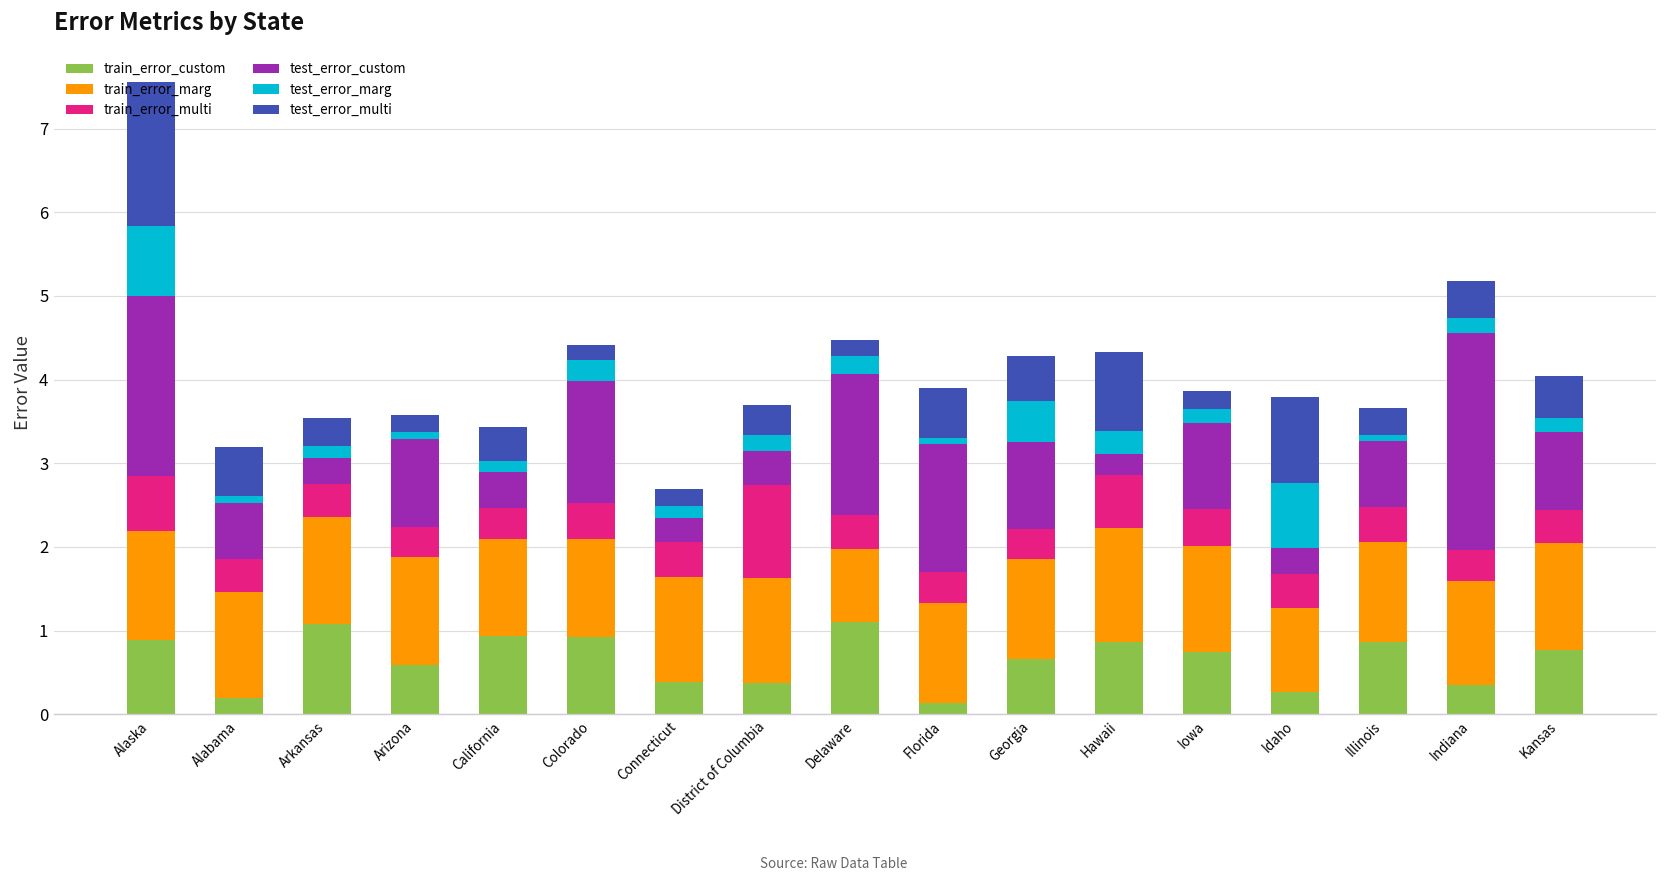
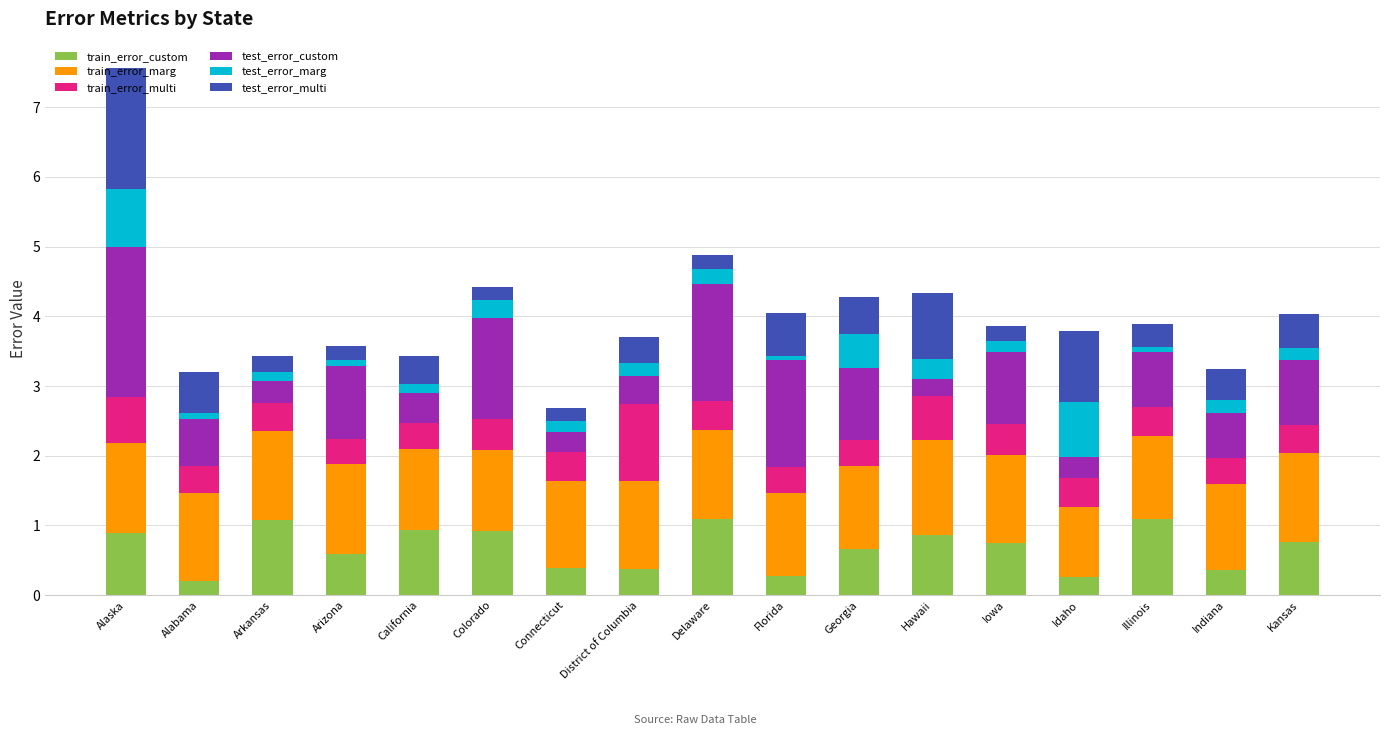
  {
    "train_error_custom": {
      "Alaska": 0.9,
      "Alabama": 0.2,
      "Arkansas": 1.1,
      "Arizona": 0.6,
      "California": 0.9,
      "Colorado": 0.9,
      "Connecticut": 0.4,
      "District of Columbia": 0.4,
      "Delaware": 1.1,
-     "Florida": 0.1,
+     "Florida": 0.3,
      "Georgia": 0.7,
      "Hawaii": 0.9,
      "Iowa": 0.7,
      "Idaho": 0.3,
-     "Illinois": 0.9,
+     "Illinois": 1.1,
      "Indiana": 0.4,
      "Kansas": 0.8
    },
    "train_error_marg": {
      "Alaska": 1.3,
      "Alabama": 1.3,
      "Arkansas": 1.3,
      "Arizona": 1.3,
      "California": 1.2,
      "Colorado": 1.2,
      "Connecticut": 1.3,
      "District of Columbia": 1.3,
-     "Delaware": 0.9,
+     "Delaware": 1.3,
      "Florida": 1.2,
      "Georgia": 1.2,
      "Hawaii": 1.4,
      "Iowa": 1.3,
      "Idaho": 1.0,
      "Illinois": 1.2,
      "Indiana": 1.2,
      "Kansas": 1.3
    },
    "train_error_multi": {
      "Alaska": 0.7,
      "Alabama": 0.4,
      "Arkansas": 0.4,
      "Arizona": 0.4,
      "California": 0.4,
      "Colorado": 0.4,
      "Connecticut": 0.4,
      "District of Columbia": 1.1,
      "Delaware": 0.4,
      "Florida": 0.4,
      "Georgia": 0.4,
      "Hawaii": 0.6,
      "Iowa": 0.4,
      "Idaho": 0.4,
      "Illinois": 0.4,
      "Indiana": 0.4,
      "Kansas": 0.4
    },
    "test_error_custom": {
      "Alaska": 2.2,
      "Alabama": 0.7,
      "Arkansas": 0.3,
      "Arizona": 1.0,
      "California": 0.4,
      "Colorado": 1.5,
      "Connecticut": 0.3,
      "District of Columbia": 0.4,
      "Delaware": 1.7,
      "Florida": 1.5,
      "Georgia": 1.0,
      "Hawaii": 0.2,
      "Iowa": 1.0,
      "Idaho": 0.3,
      "Illinois": 0.8,
-     "Indiana": 2.6,
+     "Indiana": 0.7,
      "Kansas": 0.9
    },
    "test_error_marg": {
      "Alaska": 0.8,
      "Alabama": 0.1,
      "Arkansas": 0.1,
      "Arizona": 0.1,
      "California": 0.1,
      "Colorado": 0.3,
      "Connecticut": 0.2,
      "District of Columbia": 0.2,
      "Delaware": 0.2,
      "Florida": 0.1,
      "Georgia": 0.5,
      "Hawaii": 0.3,
      "Iowa": 0.2,
      "Idaho": 0.8,
      "Illinois": 0.1,
      "Indiana": 0.2,
      "Kansas": 0.2
    },
    "test_error_multi": {
      "Alaska": 1.7,
      "Alabama": 0.6,
-     "Arkansas": 0.3,
+     "Arkansas": 0.2,
      "Arizona": 0.2,
      "California": 0.4,
      "Colorado": 0.2,
      "Connecticut": 0.2,
      "District of Columbia": 0.4,
      "Delaware": 0.2,
      "Florida": 0.6,
      "Georgia": 0.5,
      "Hawaii": 0.9,
      "Iowa": 0.2,
      "Idaho": 1.0,
      "Illinois": 0.3,
      "Indiana": 0.4,
      "Kansas": 0.5
    }
  }
